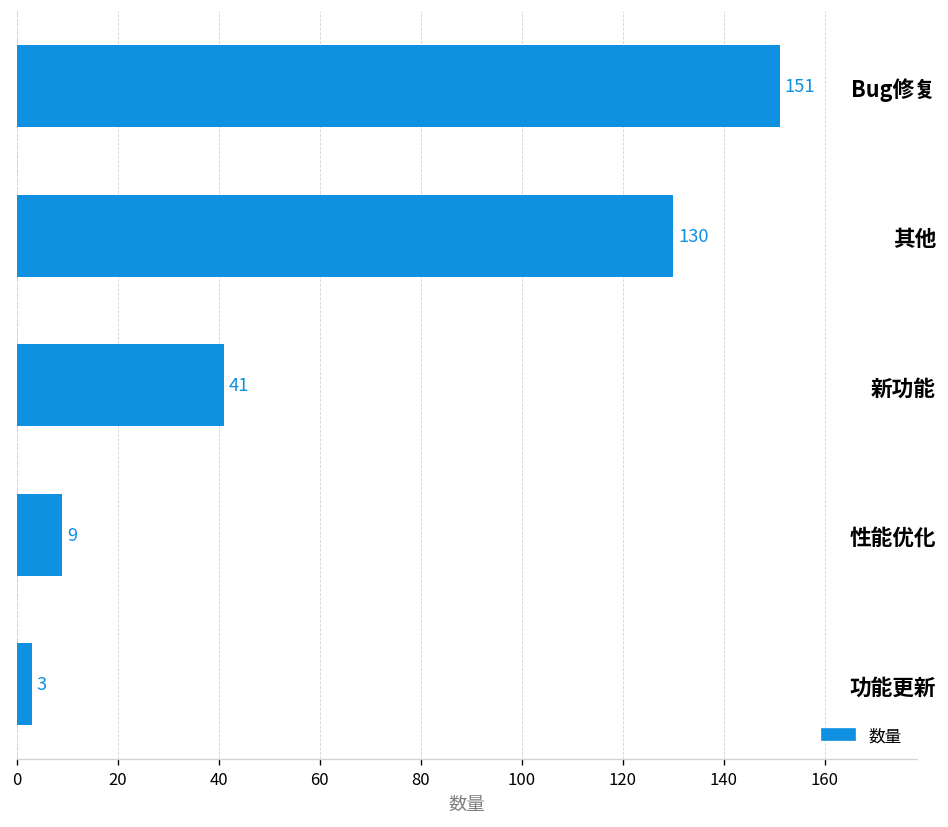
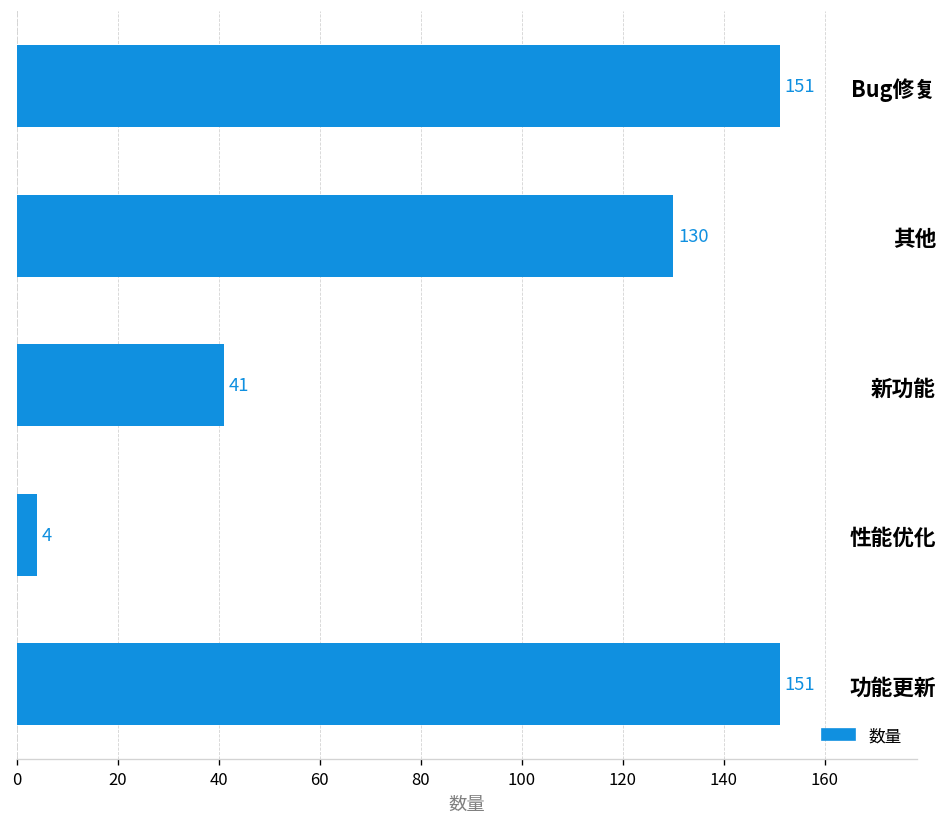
  {
    "Bug修复": 151,
    "其他": 130,
    "新功能": 41,
-   "性能优化": 9,
-   "功能更新": 3
+   "性能优化": 4,
+   "功能更新": 151
  }
